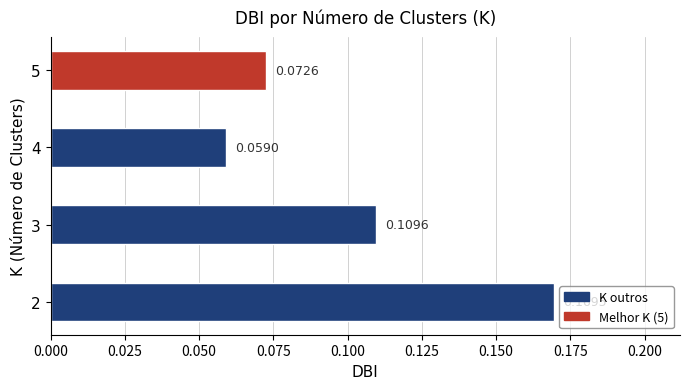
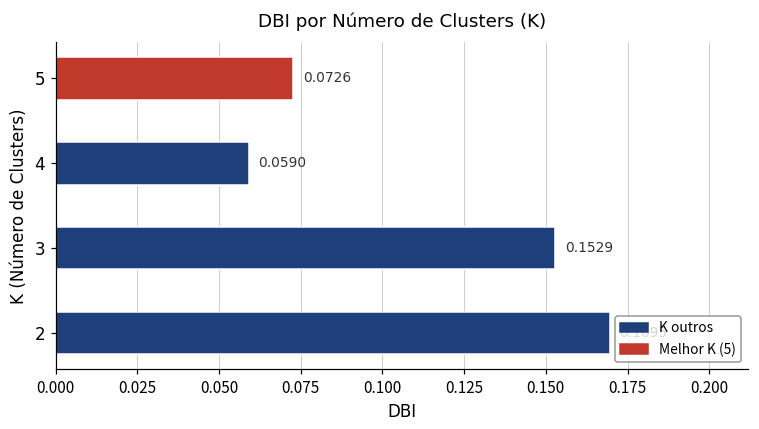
  {
    "5": 0.0726,
    "4": 0.0590,
-   "3": 0.1096
+   "3": 0.1529
  }
